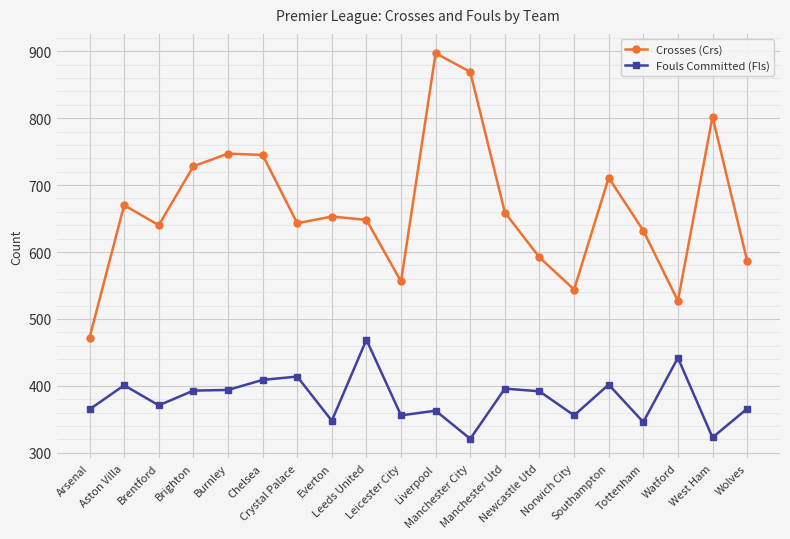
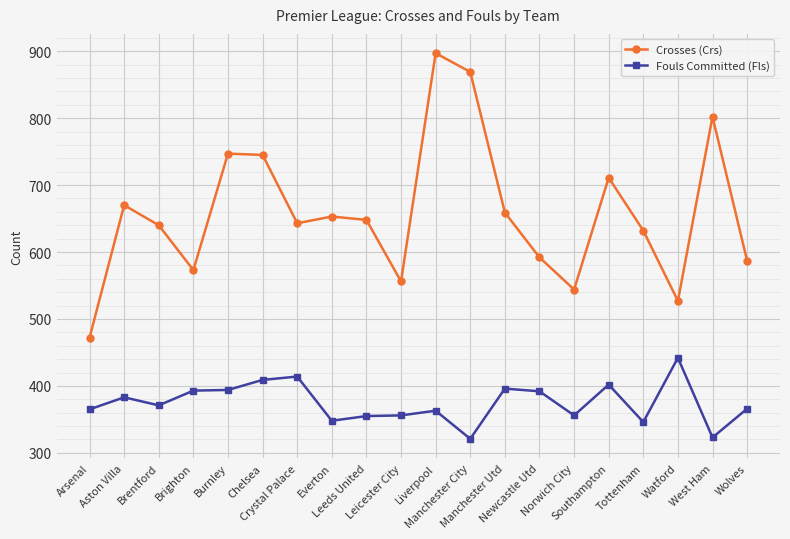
  {
    "Crosses (Crs)": {
      "Arsenal": 470,
      "Aston Villa": 670,
      "Brentford": 640,
-     "Brighton": 730,
+     "Brighton": 570,
      "Burnley": 750,
      "Chelsea": 750,
      "Crystal Palace": 640,
      "Everton": 650,
      "Leeds United": 650,
      "Leicester City": 560,
      "Liverpool": 900,
      "Manchester City": 870,
      "Manchester Utd": 660,
      "Newcastle Utd": 590,
      "Norwich City": 540,
      "Southampton": 710,
      "Tottenham": 630,
      "Watford": 530,
      "West Ham": 800,
      "Wolves": 590
    },
    "Fouls Committed (Fls)": {
      "Arsenal": 370,
-     "Aston Villa": 400,
+     "Aston Villa": 380,
      "Brentford": 370,
      "Brighton": 390,
      "Burnley": 390,
      "Chelsea": 410,
      "Crystal Palace": 410,
      "Everton": 350,
-     "Leeds United": 470,
+     "Leeds United": 360,
      "Leicester City": 360,
      "Liverpool": 360,
      "Manchester City": 320,
      "Manchester Utd": 400,
      "Newcastle Utd": 390,
      "Norwich City": 360,
      "Southampton": 400,
      "Tottenham": 350,
      "Watford": 440,
      "West Ham": 320,
      "Wolves": 370
    }
  }
